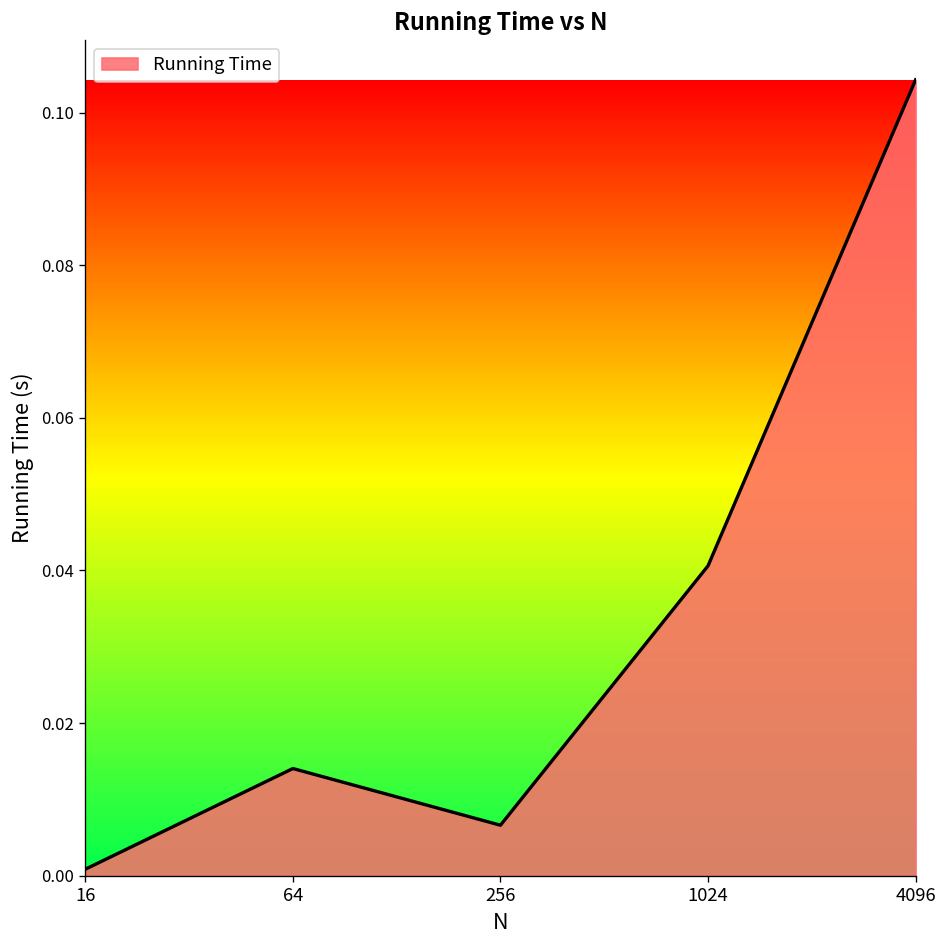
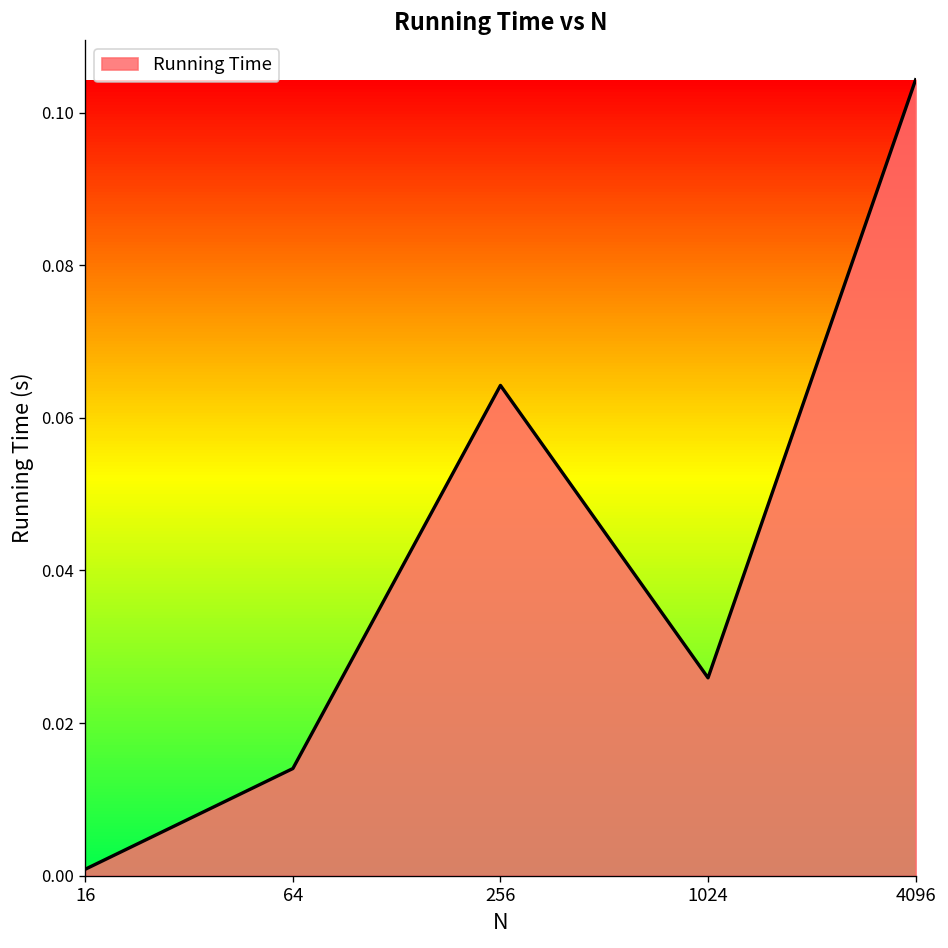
  {
    "16": 0.001,
    "64": 0.014,
-   "256": 0.007,
-   "1024": 0.041,
+   "256": 0.064,
+   "1024": 0.026,
    "4096": 0.104
  }
